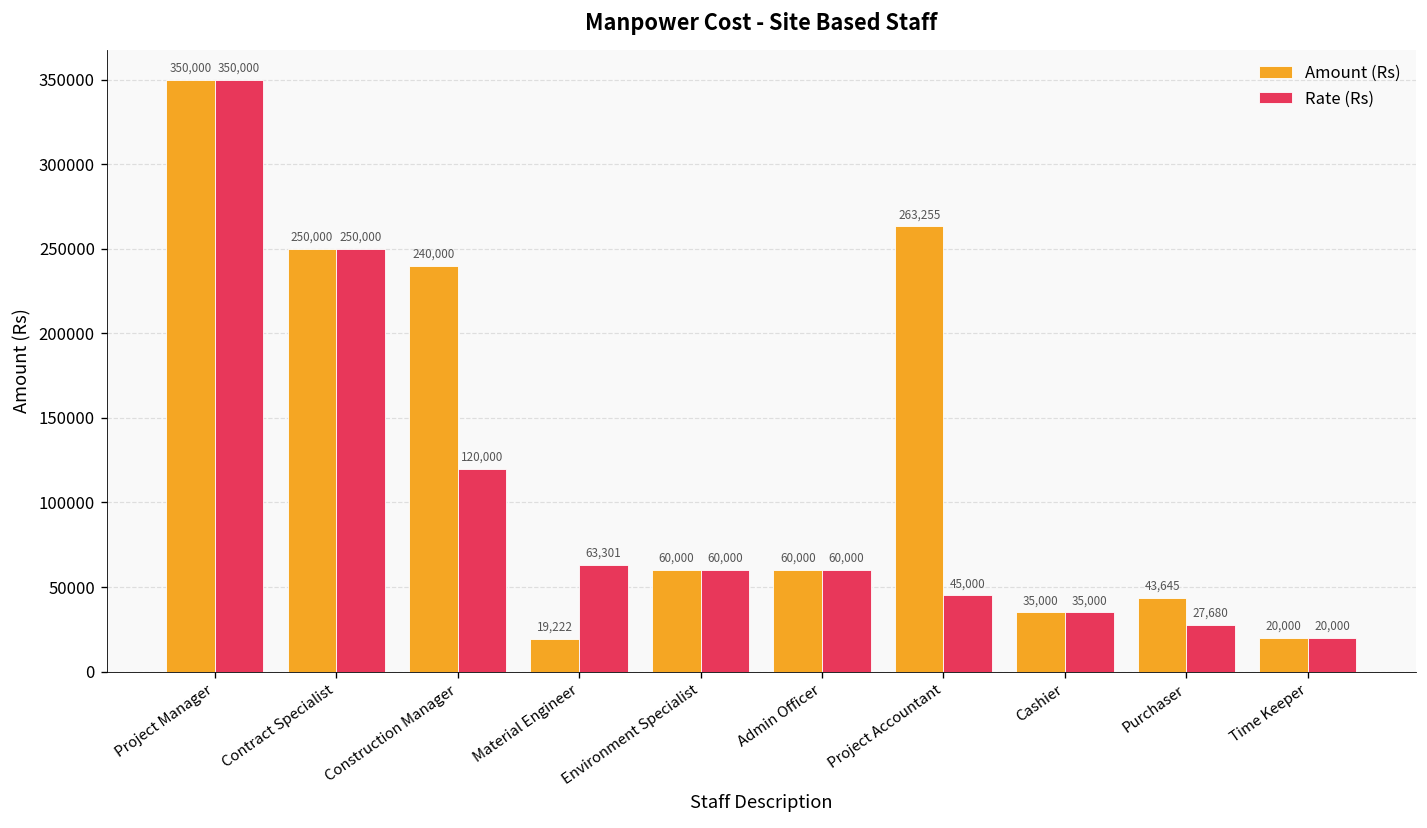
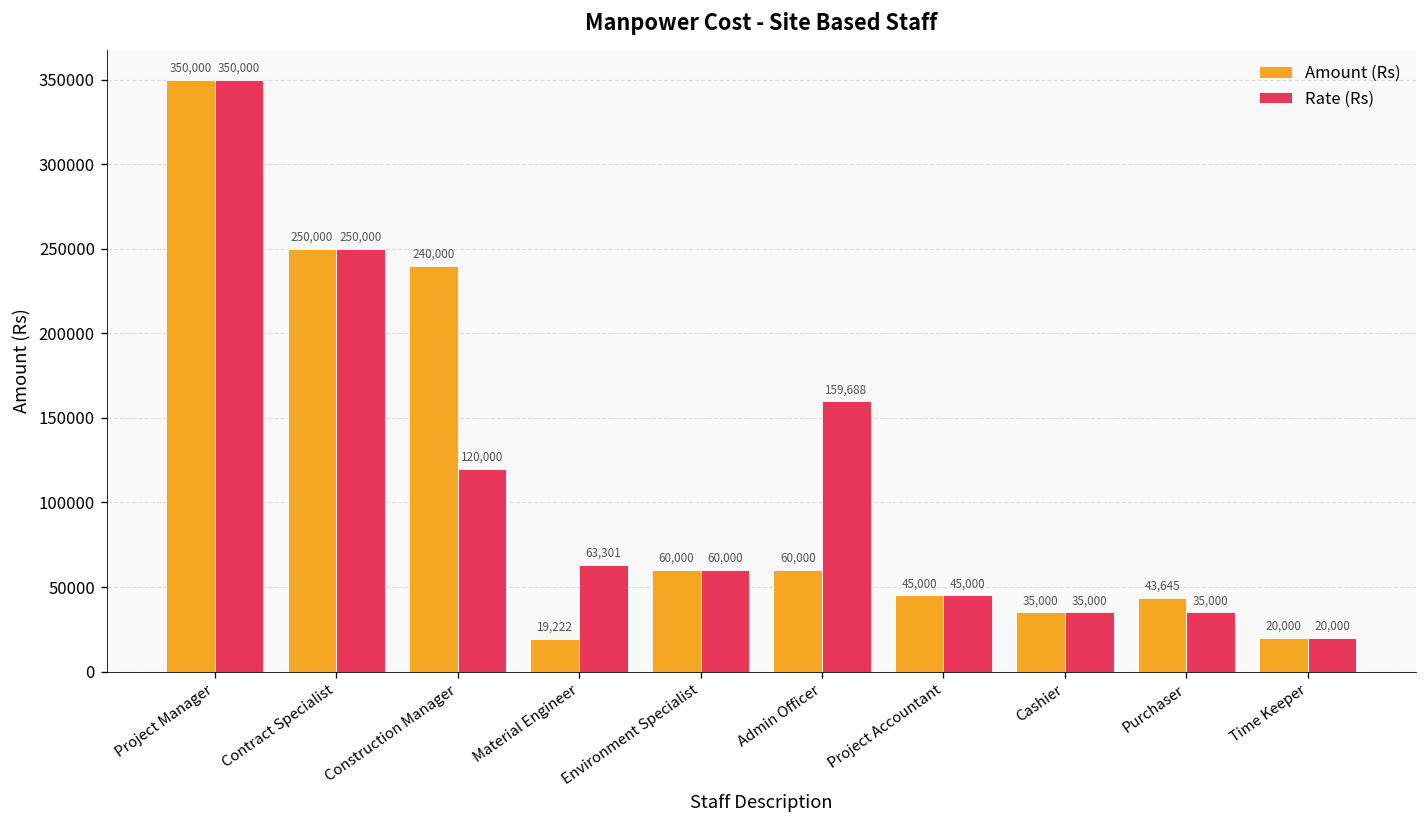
  {
    "Amount (Rs)": {
      "Project Manager": "350,000",
      "Contract Specialist": "250,000",
      "Construction Manager": "240,000",
      "Material Engineer": "19,222",
      "Environment Specialist": "60,000",
      "Admin Officer": "60,000",
-     "Project Accountant": "263,255",
+     "Project Accountant": "45,000",
      "Cashier": "35,000",
      "Purchaser": "43,645",
      "Time Keeper": "20,000"
    },
    "Rate (Rs)": {
      "Project Manager": "350,000",
      "Contract Specialist": "250,000",
      "Construction Manager": "120,000",
      "Material Engineer": "63,301",
      "Environment Specialist": "60,000",
-     "Admin Officer": "60,000",
+     "Admin Officer": "159,688",
      "Project Accountant": "45,000",
      "Cashier": "35,000",
-     "Purchaser": "27,680",
+     "Purchaser": "35,000",
      "Time Keeper": "20,000"
    }
  }
